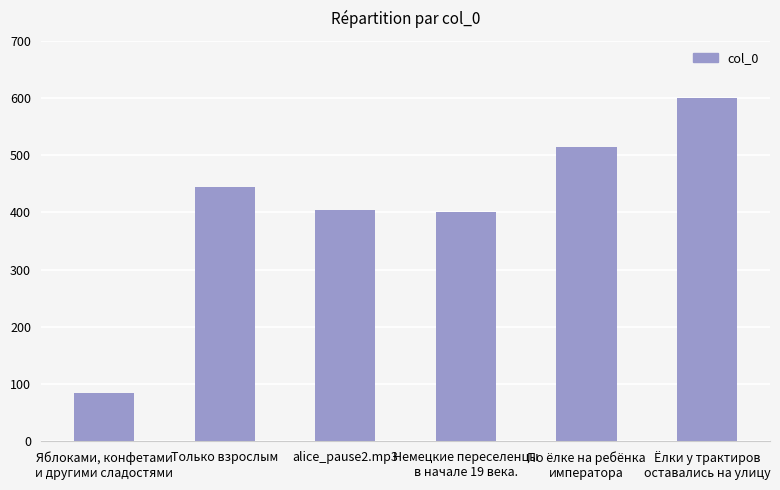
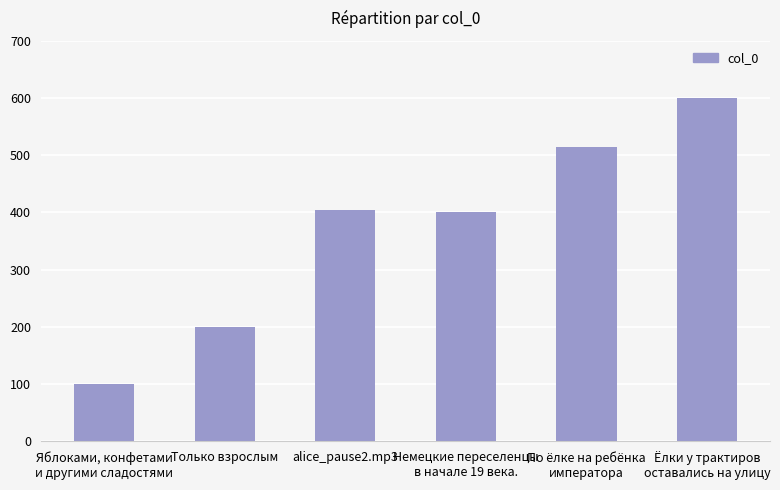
  {
-   "Яблоками, конфетами и другими сладостями": 90,
-   "Только взрослым": 440,
+   "Яблоками, конфетами и другими сладостями": 100,
+   "Только взрослым": 200,
    "alice_pause2.mp3": 400,
    "Немецкие переселенцы в начале 19 века.": 400,
    "По ёлке на ребёнка императора": 510,
    "Ёлки у трактиров оставались на улицу": 600
  }
